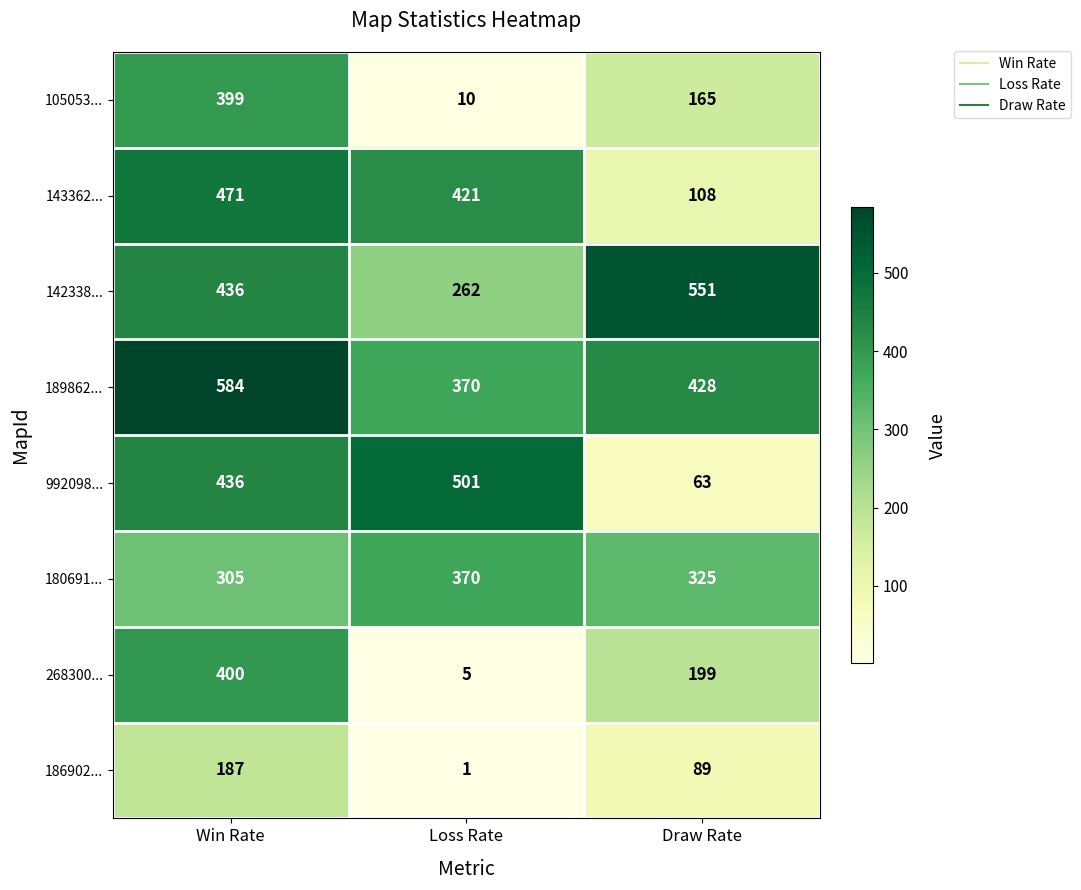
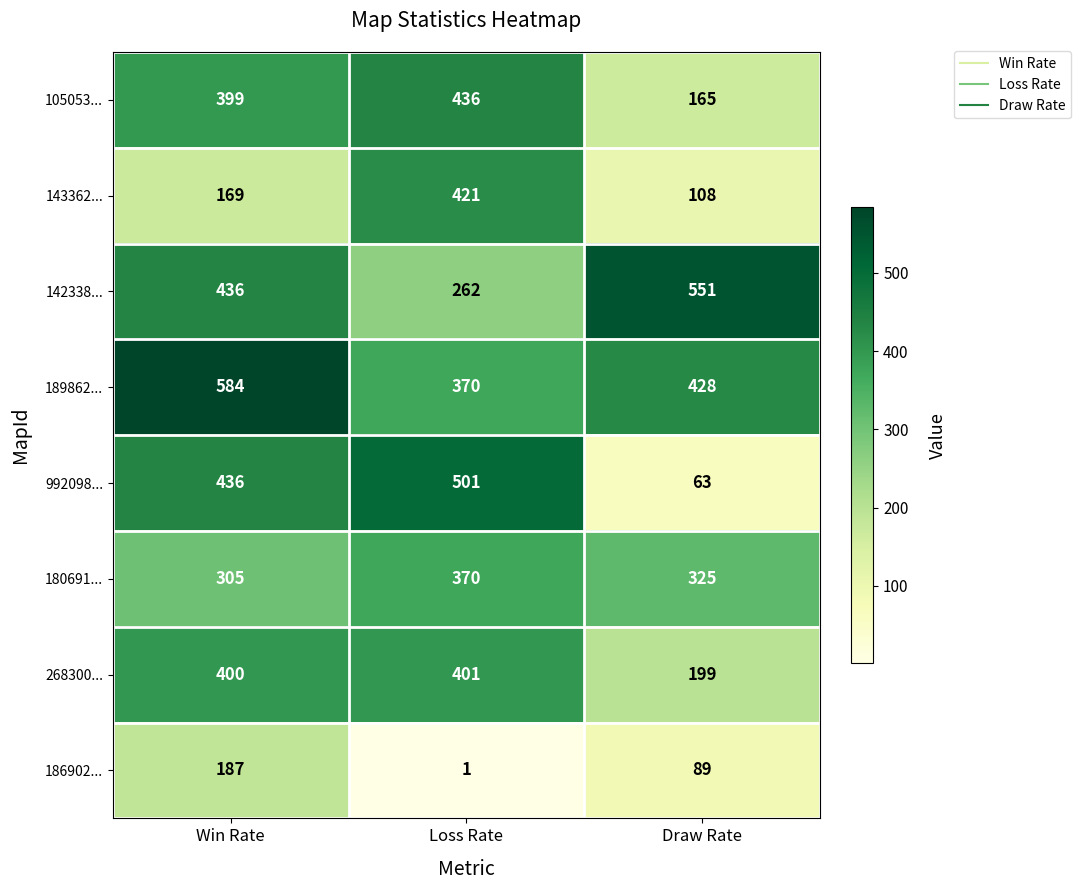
  {
    "105053...": {
      "Win Rate": 399,
-     "Loss Rate": 10,
+     "Loss Rate": 436,
      "Draw Rate": 165
    },
    "143362...": {
-     "Win Rate": 471,
+     "Win Rate": 169,
      "Loss Rate": 421,
      "Draw Rate": 108
    },
    "142338...": {
      "Win Rate": 436,
      "Loss Rate": 262,
      "Draw Rate": 551
    },
    "189862...": {
      "Win Rate": 584,
      "Loss Rate": 370,
      "Draw Rate": 428
    },
    "992098...": {
      "Win Rate": 436,
      "Loss Rate": 501,
      "Draw Rate": 63
    },
    "180691...": {
      "Win Rate": 305,
      "Loss Rate": 370,
      "Draw Rate": 325
    },
    "268300...": {
      "Win Rate": 400,
-     "Loss Rate": 5,
+     "Loss Rate": 401,
      "Draw Rate": 199
    },
    "186902...": {
      "Win Rate": 187,
      "Loss Rate": 1,
      "Draw Rate": 89
    }
  }
